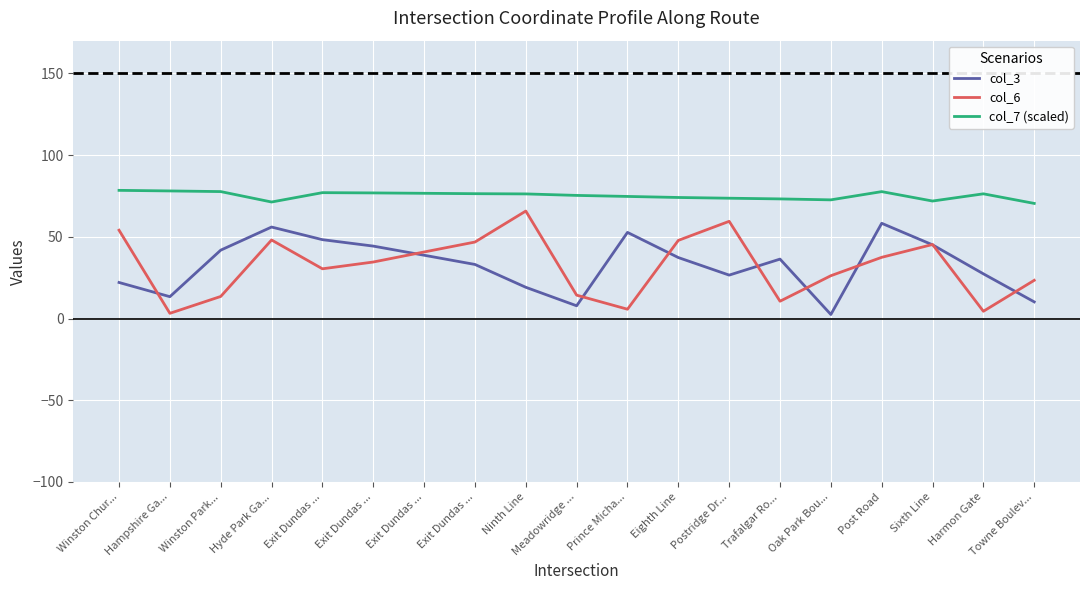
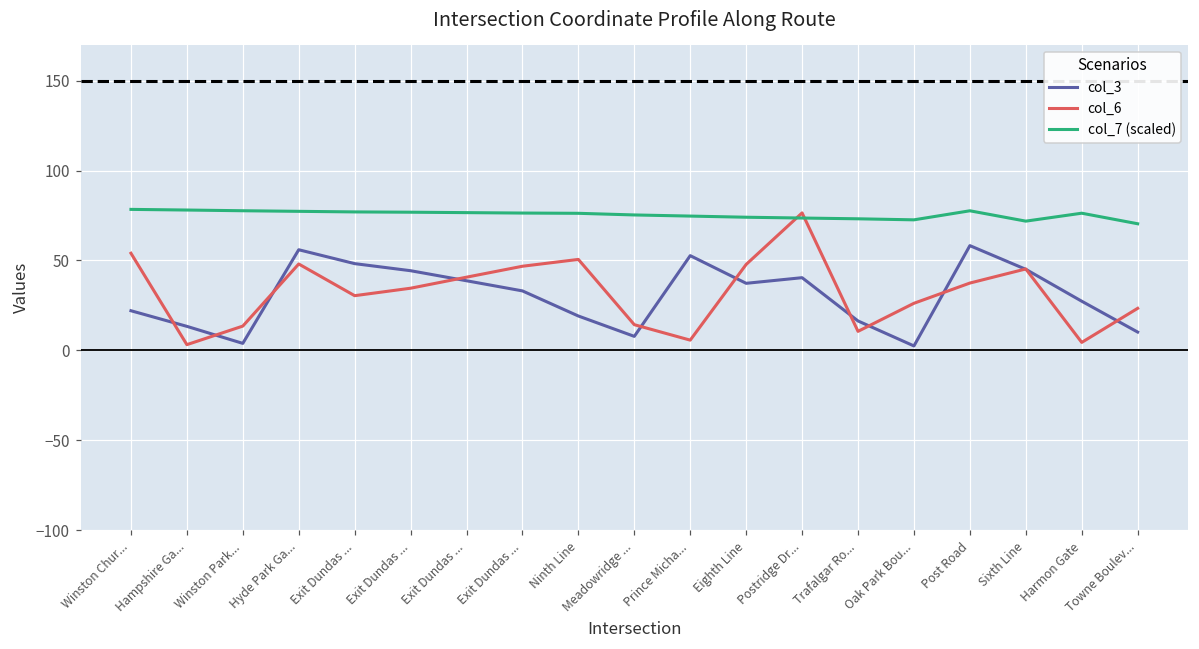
  {
    "col_3": {
      "Winston Chur...": 22,
      "Hampshire Ga...": 13,
-     "Winston Park...": 42,
+     "Winston Park...": 4,
      "Hyde Park Ga...": 56,
      "Ninth Line": 19,
      "Meadowridge ...": 8,
      "Prince Micha...": 53,
      "Eighth Line": 37,
-     "Postridge Dr...": 27,
-     "Trafalgar Ro...": 36,
+     "Postridge Dr...": 40,
+     "Trafalgar Ro...": 16,
      "Oak Park Bou...": 2,
      "Post Road": 58,
      "Harmon Gate": 27,
      "Towne Boulev...": 10
    },
    "col_6": {
      "Winston Chur...": 54,
      "Hampshire Ga...": 3,
      "Winston Park...": 14,
      "Hyde Park Ga...": 48,
-     "Ninth Line": 66,
+     "Ninth Line": 51,
      "Meadowridge ...": 14,
      "Prince Micha...": 6,
      "Eighth Line": 48,
-     "Postridge Dr...": 59,
+     "Postridge Dr...": 76,
      "Trafalgar Ro...": 11,
      "Oak Park Bou...": 26,
      "Post Road": 37,
      "Harmon Gate": 4,
      "Towne Boulev...": 23
    },
    "col_7 (scaled)": {
      "Winston Chur...": 78,
      "Hampshire Ga...": 78,
      "Winston Park...": 78,
-     "Hyde Park Ga...": 71,
+     "Hyde Park Ga...": 77,
      "Ninth Line": 76,
      "Meadowridge ...": 75,
      "Prince Micha...": 75,
      "Eighth Line": 74,
      "Postridge Dr...": 74,
      "Trafalgar Ro...": 73,
      "Oak Park Bou...": 73,
      "Post Road": 78,
      "Sixth Line": 72,
      "Harmon Gate": 76,
      "Towne Boulev...": 70
    }
  }
